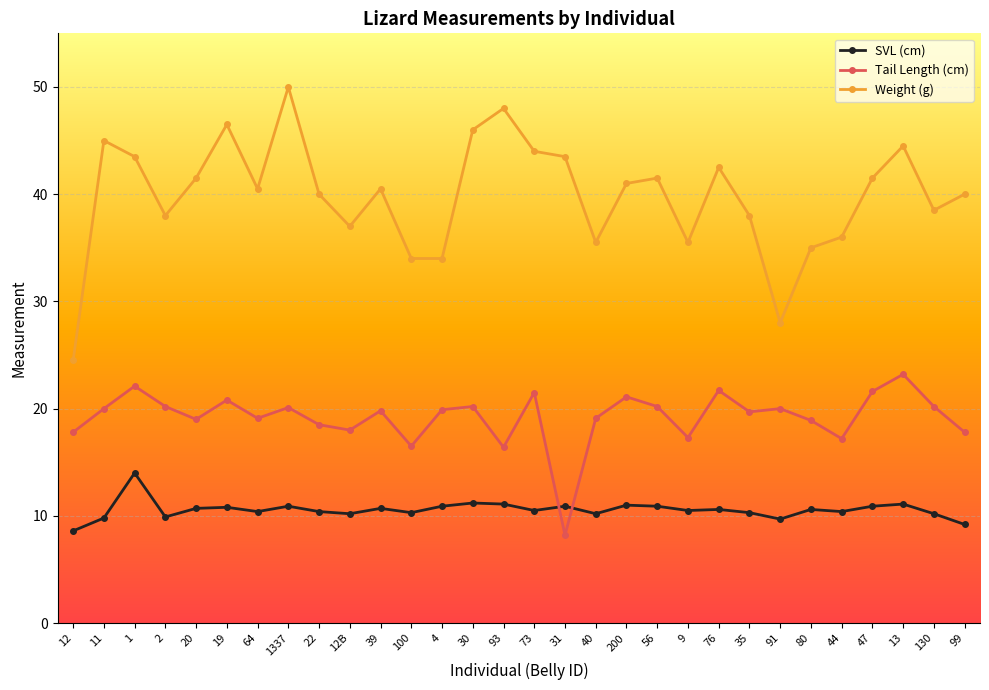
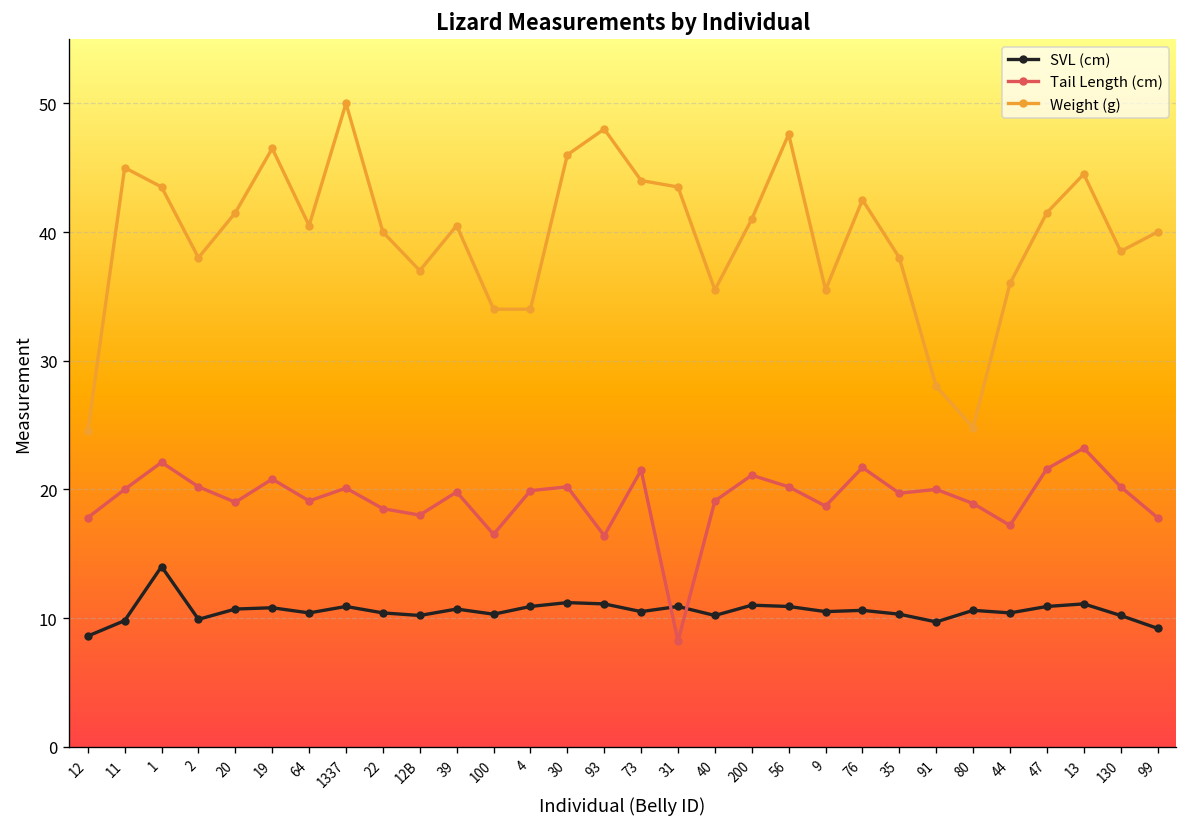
  {
    "SVL (cm)": {
      "12": 8.6,
      "11": 9.8,
      "1": 14.0,
      "2": 9.9,
      "20": 10.7,
      "19": 10.8,
      "64": 10.4,
      "1337": 10.9,
      "22": 10.4,
      "12B": 10.2,
      "39": 10.7,
      "100": 10.3,
      "4": 10.9,
      "30": 11.2,
      "93": 11.1,
      "73": 10.5,
      "31": 10.9,
      "40": 10.2,
      "200": 11.0,
      "56": 10.9,
      "9": 10.5,
      "76": 10.6,
      "35": 10.3,
      "91": 9.7,
      "80": 10.6,
      "44": 10.4,
      "47": 10.9,
      "13": 11.1,
      "130": 10.2,
      "99": 9.2
    },
    "Tail Length (cm)": {
      "12": 17.8,
      "11": 20.0,
      "1": 22.1,
      "2": 20.2,
      "20": 19.0,
      "19": 20.8,
      "64": 19.1,
      "1337": 20.1,
      "22": 18.5,
      "12B": 18.0,
      "39": 19.8,
      "100": 16.5,
      "4": 19.9,
      "30": 20.2,
      "93": 16.4,
      "73": 21.5,
      "31": 8.2,
      "40": 19.1,
      "200": 21.1,
      "56": 20.2,
-     "9": 17.3,
+     "9": 18.7,
      "76": 21.7,
      "35": 19.7,
      "91": 20.0,
      "80": 18.9,
      "44": 17.2,
      "47": 21.6,
      "13": 23.2,
      "130": 20.2,
      "99": 17.8
    },
    "Weight (g)": {
      "12": 24.5,
      "11": 45.0,
      "1": 43.5,
      "2": 38.0,
      "20": 41.5,
      "19": 46.5,
      "64": 40.5,
      "1337": 50.0,
      "22": 40.0,
      "12B": 37.0,
      "39": 40.5,
      "100": 34.0,
      "4": 34.0,
      "30": 46.0,
      "93": 48.0,
      "73": 44.0,
      "31": 43.5,
      "40": 35.5,
      "200": 41.0,
-     "56": 41.5,
+     "56": 47.6,
      "9": 35.5,
      "76": 42.5,
      "35": 38.0,
      "91": 28.0,
-     "80": 35.0,
+     "80": 24.8,
      "44": 36.0,
      "47": 41.5,
      "13": 44.5,
      "130": 38.5,
      "99": 40.0
    }
  }
